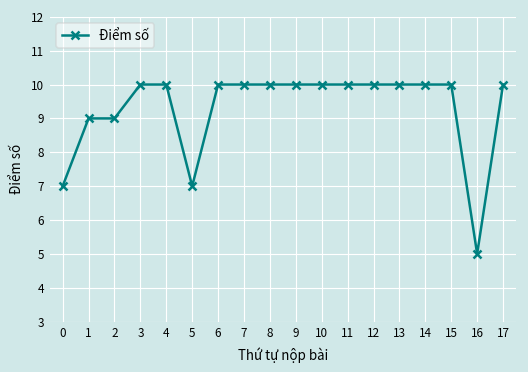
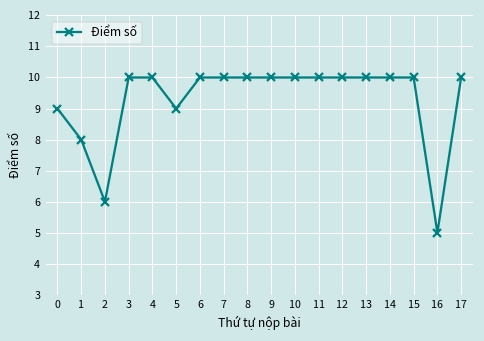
  {
-   "0": 7,
-   "1": 9,
-   "2": 9,
+   "0": 9,
+   "1": 8,
+   "2": 6,
    "3": 10,
    "4": 10,
-   "5": 7,
+   "5": 9,
    "6": 10,
    "7": 10,
    "8": 10,
    "9": 10,
    "10": 10,
    "11": 10,
    "12": 10,
    "13": 10,
    "14": 10,
    "15": 10,
    "16": 5,
    "17": 10
  }
